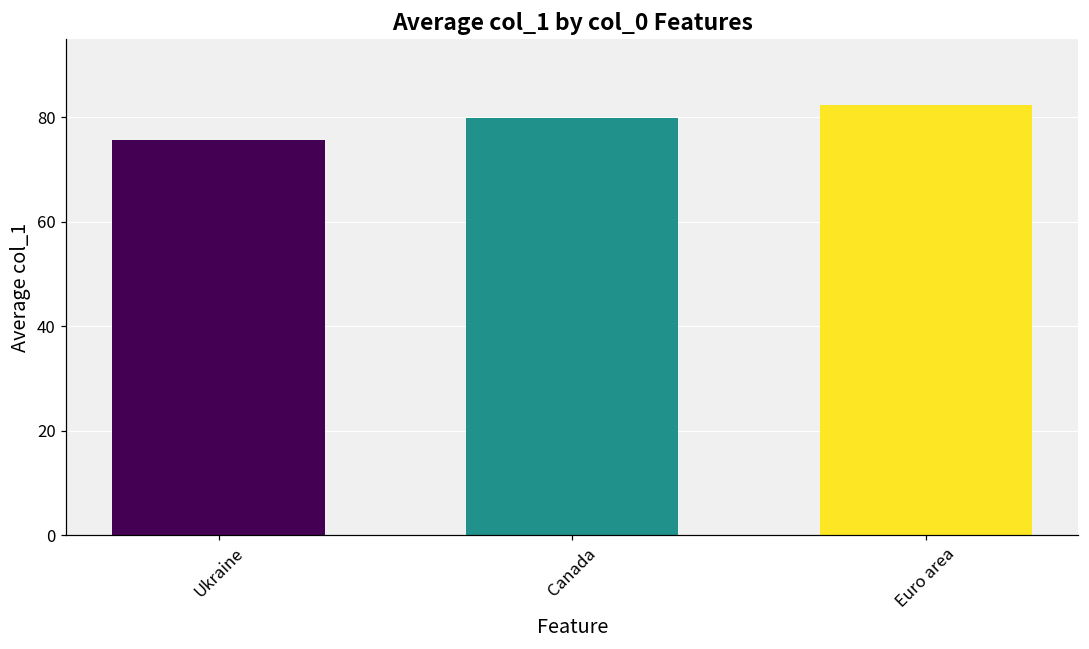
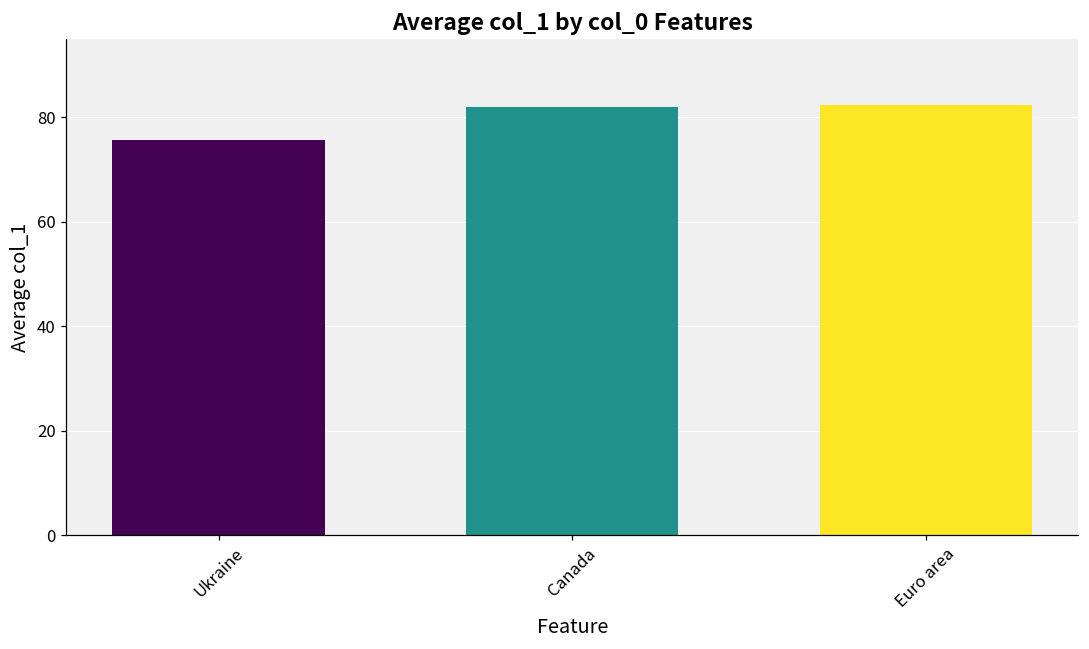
  {
    "Ukraine": 76,
-   "Canada": 80,
+   "Canada": 82,
    "Euro area": 82
  }
